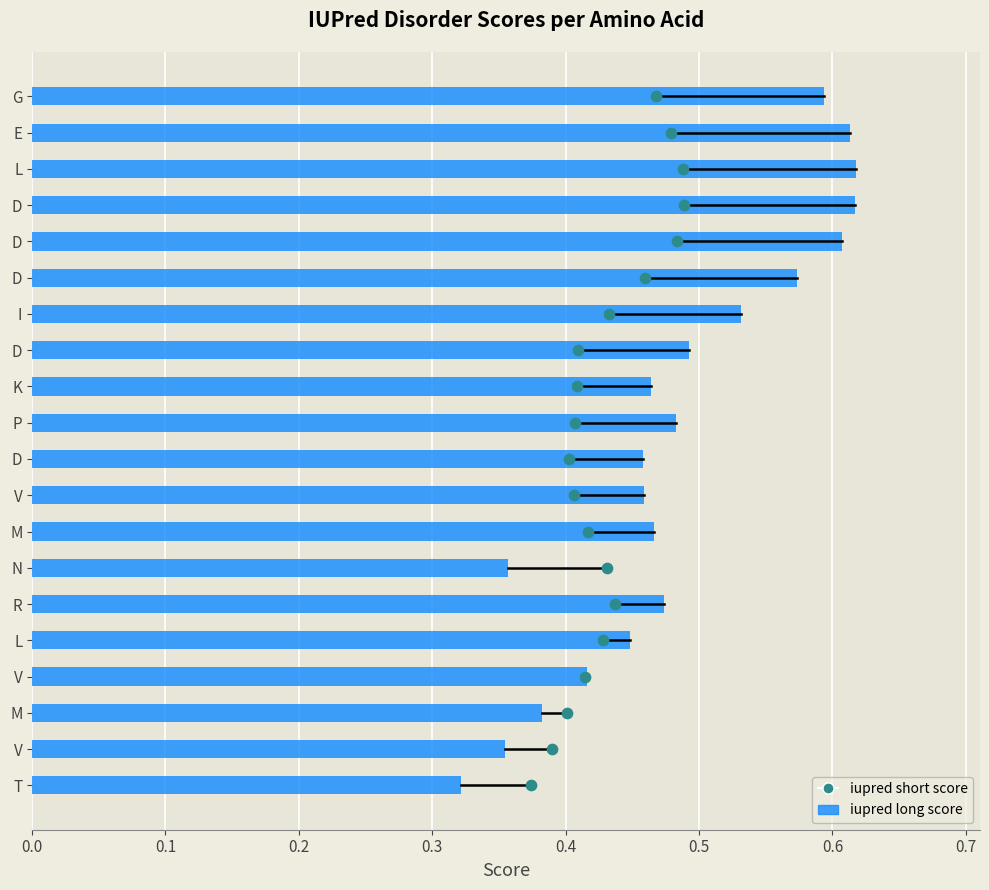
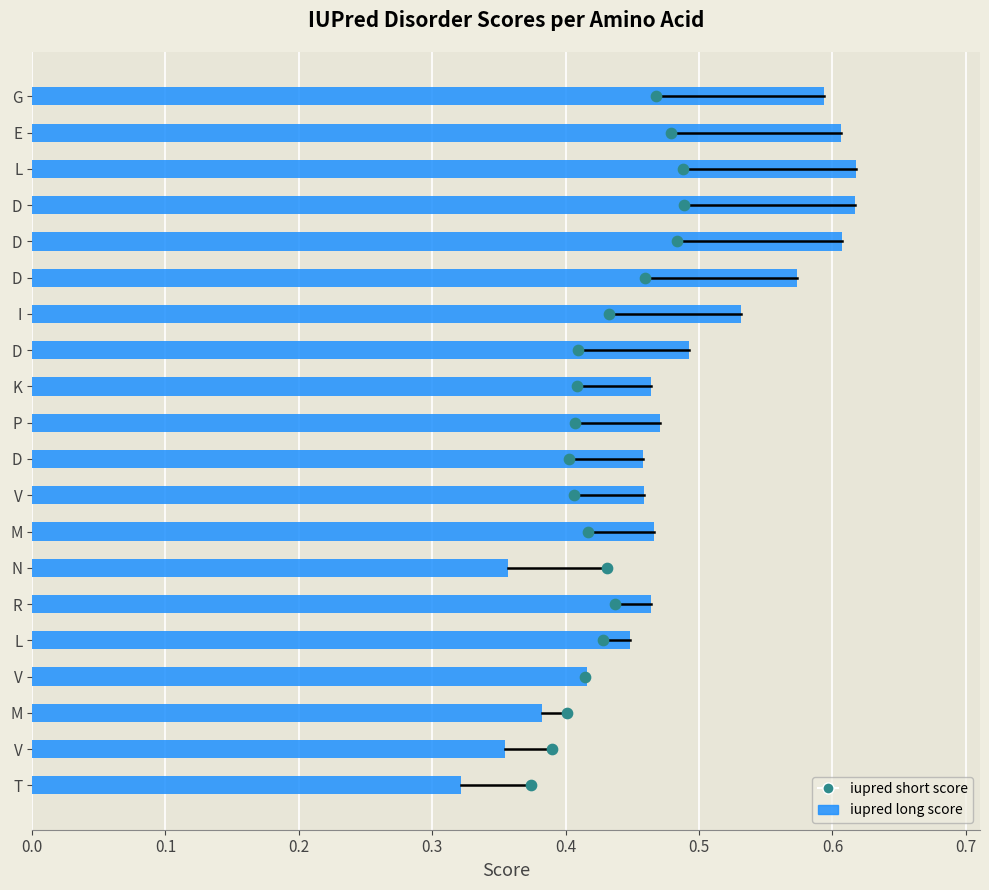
  {
    "iupred long score": {
      "G": 0.593,
-     "E": 0.614,
+     "E": 0.607,
      "I": 0.531,
      "K": 0.464,
-     "P": 0.482,
+     "P": 0.471,
      "N": 0.357,
-     "R": 0.474,
+     "R": 0.464,
      "T": 0.321
    }
  }
